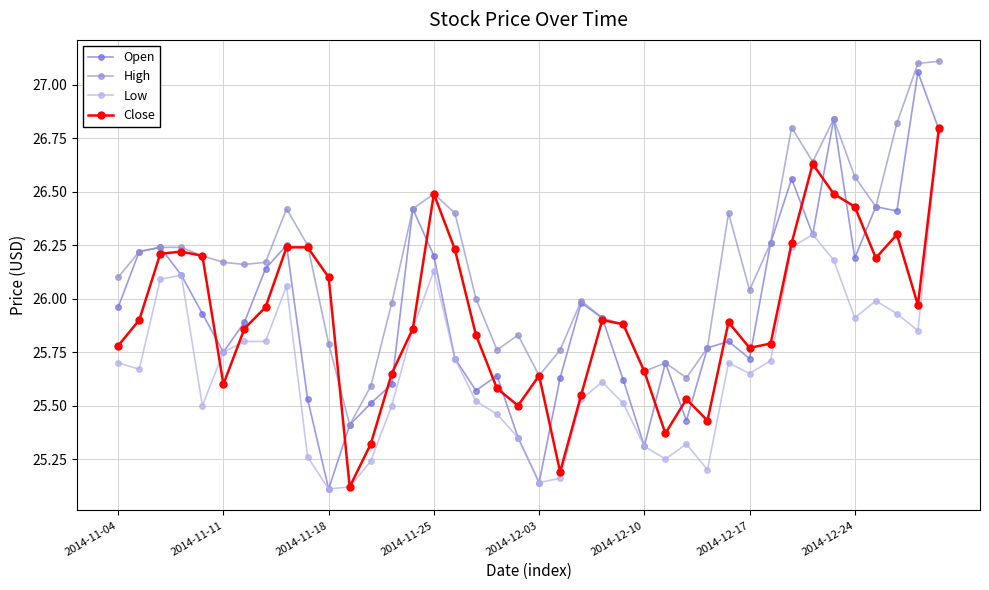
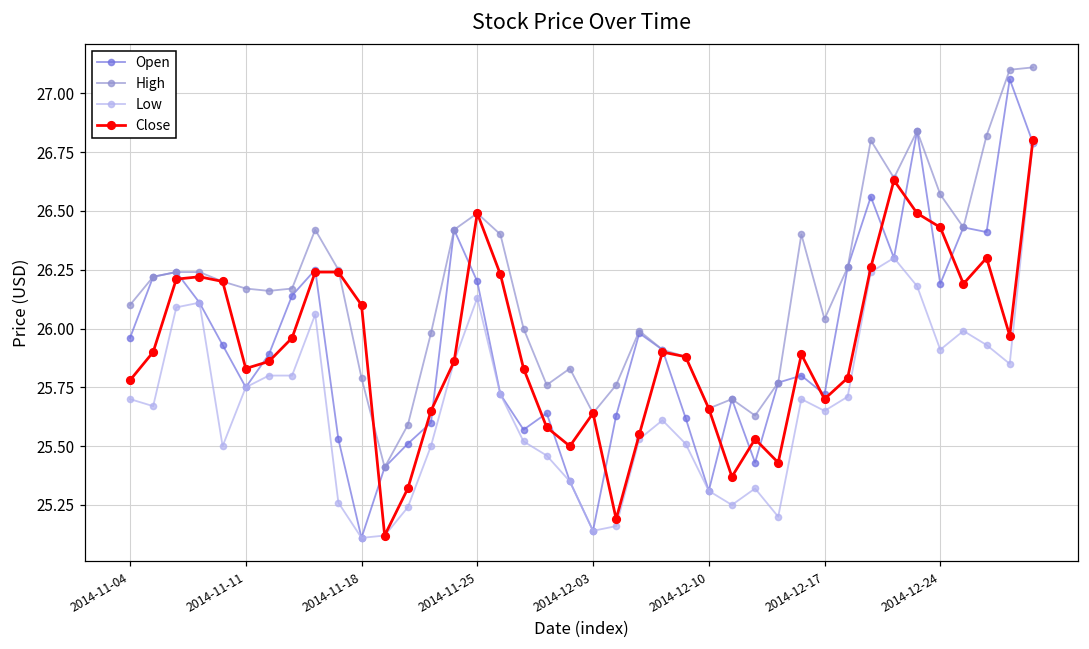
  {
    "Close": {
      "2014-11-04": 25.78,
-     "2014-11-11": 25.60,
+     "2014-11-11": 25.83,
      "2014-11-18": 26.10,
-     "2014-12-17": 25.77,
+     "2014-12-17": 25.70,
      "2014-12-24": 26.43
    }
  }
